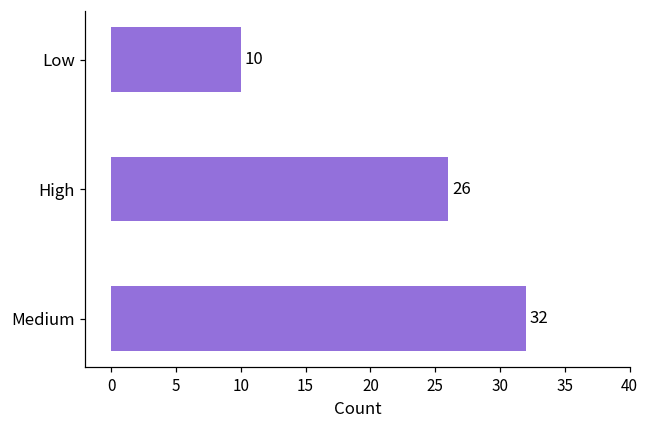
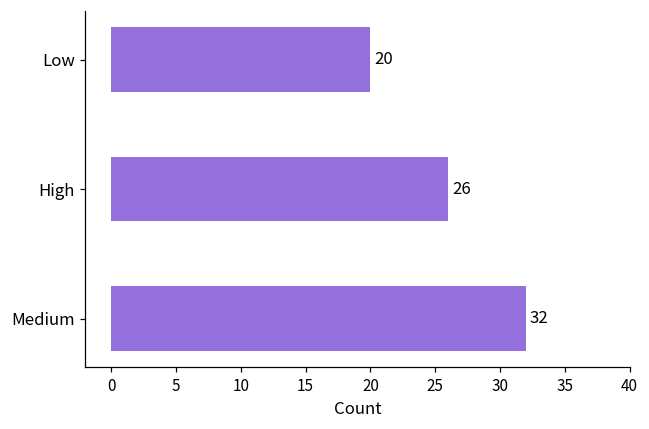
  {
-   "Low": 10,
+   "Low": 20,
    "High": 26,
    "Medium": 32
  }
